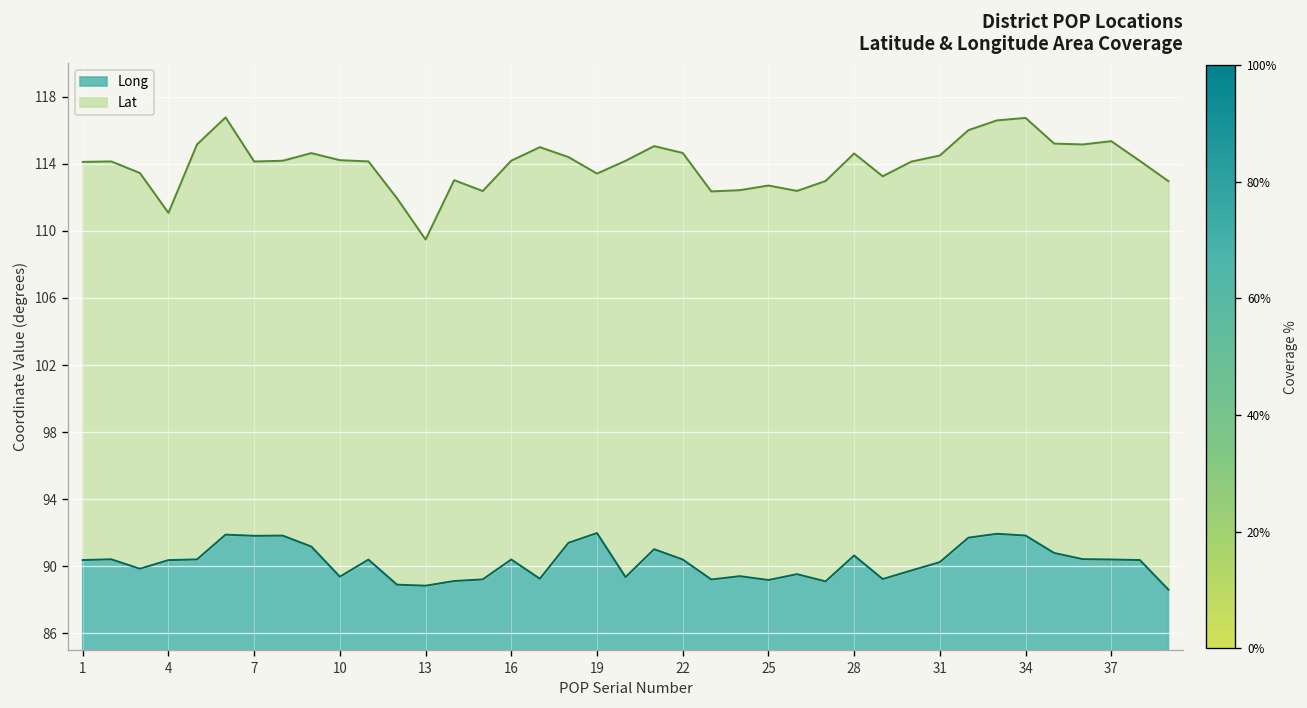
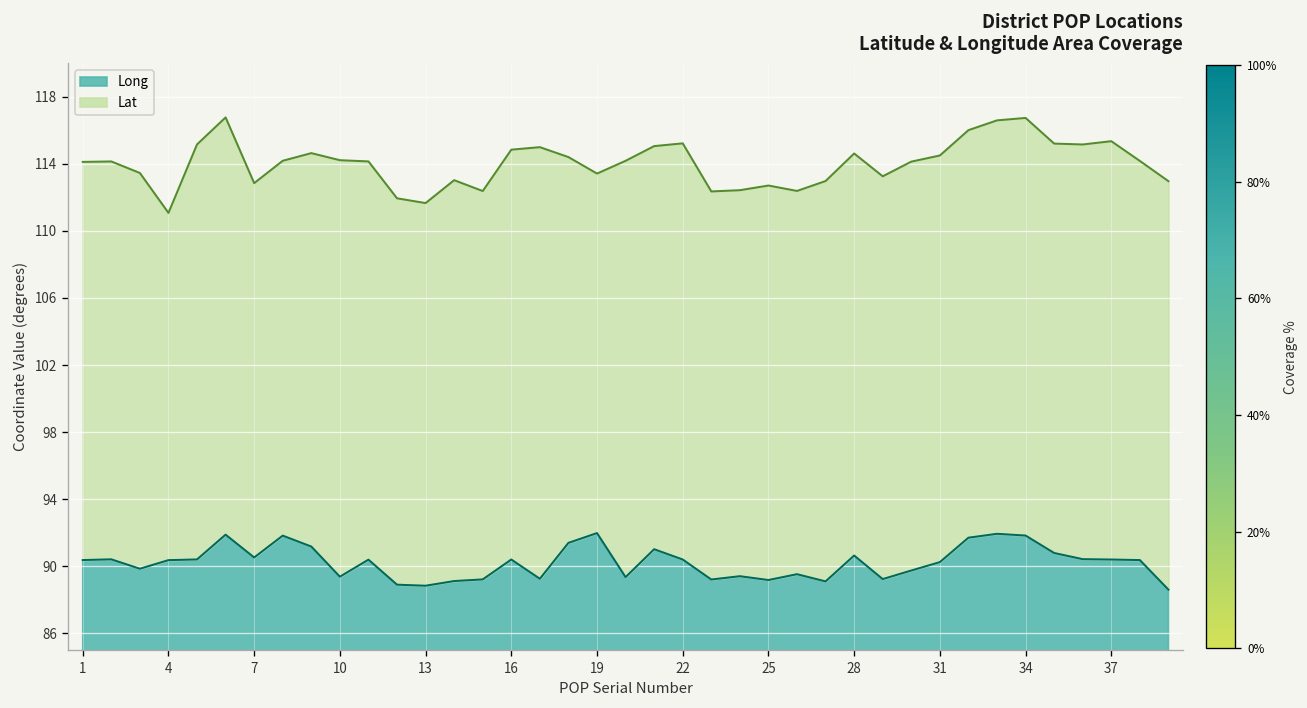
  {
    "Long": {
      "1": 90.4,
      "4": 90.4,
-     "7": 91.8,
+     "7": 90.5,
      "10": 89.4,
      "13": 88.8,
      "16": 90.4,
      "19": 92.0,
      "22": 90.4,
      "25": 89.2,
      "28": 90.6,
      "31": 90.2,
      "34": 91.8,
      "37": 90.4
    },
    "Lat": {
      "1": 23.7,
      "4": 20.7,
      "7": 22.3,
      "10": 24.8,
-     "13": 20.6,
-     "16": 23.8,
+     "13": 22.8,
+     "16": 24.4,
      "19": 21.4,
-     "22": 24.2,
+     "22": 24.8,
      "25": 23.5,
      "28": 24.0,
      "31": 24.3,
      "34": 24.9,
      "37": 25.0
    }
  }
